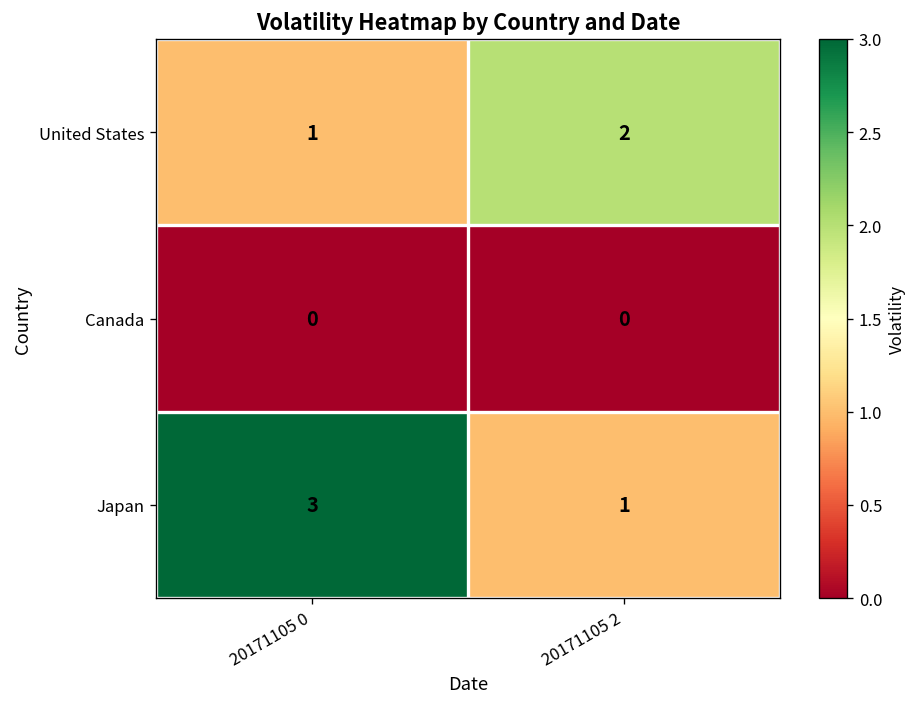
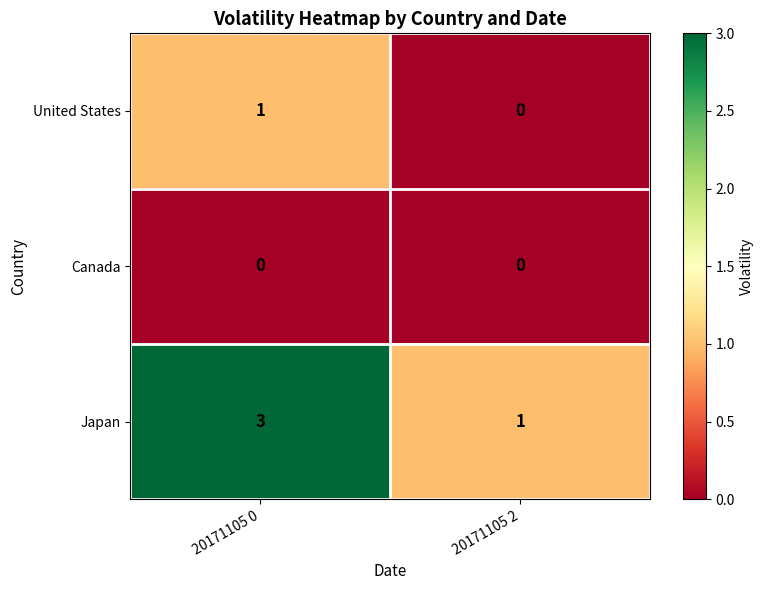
  {
    "United States": {
      "20171105 0": 1,
-     "20171105 2": 2
+     "20171105 2": 0
    },
    "Canada": {
      "20171105 0": 0,
      "20171105 2": 0
    },
    "Japan": {
      "20171105 0": 3,
      "20171105 2": 1
    }
  }
